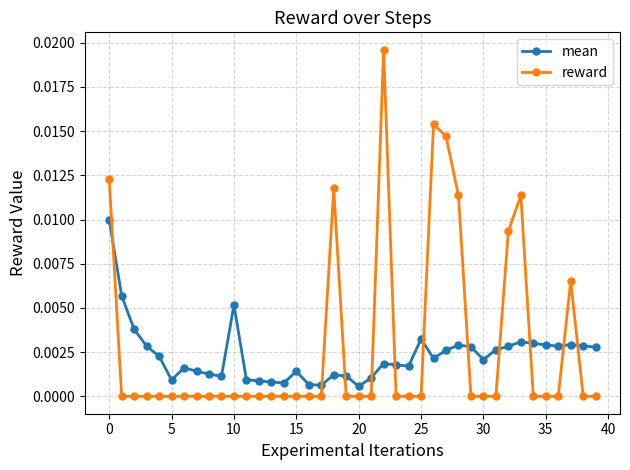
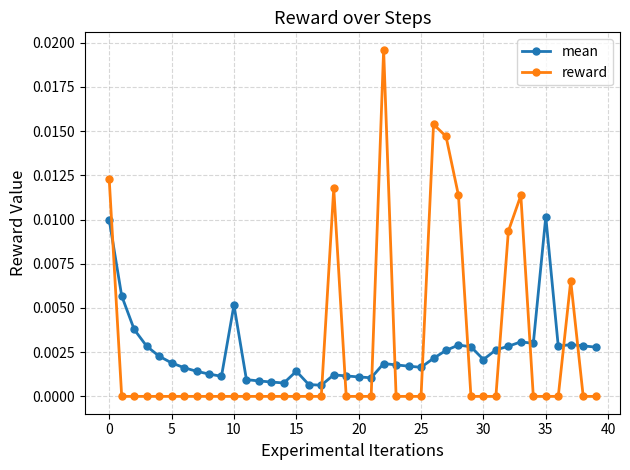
  {
    "mean": {
      "0": 0.0100,
-     "5": 0.0009,
+     "5": 0.0019,
      "10": 0.0052,
      "15": 0.0014,
-     "20": 0.0006,
-     "25": 0.0032,
+     "20": 0.0011,
+     "25": 0.0016,
      "30": 0.0021,
-     "35": 0.0029
+     "35": 0.0102
    },
    "reward": {
      "0": 0.0123,
      "5": 0.0000,
      "10": 0.0000,
      "15": 0.0000,
      "20": 0.0000,
      "25": 0.0000,
      "30": 0.0000,
      "35": 0.0000
    }
  }
